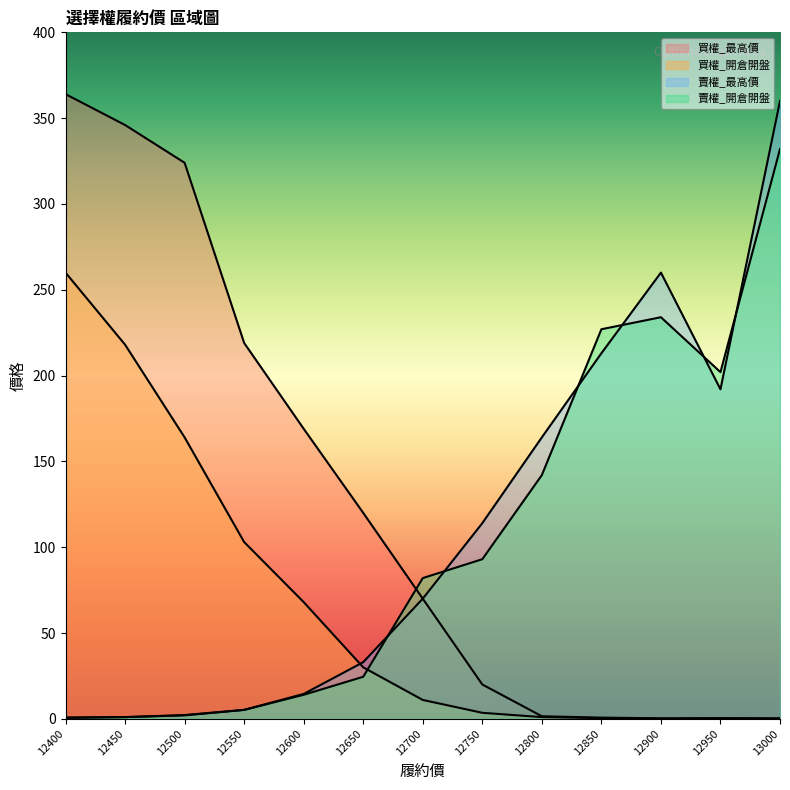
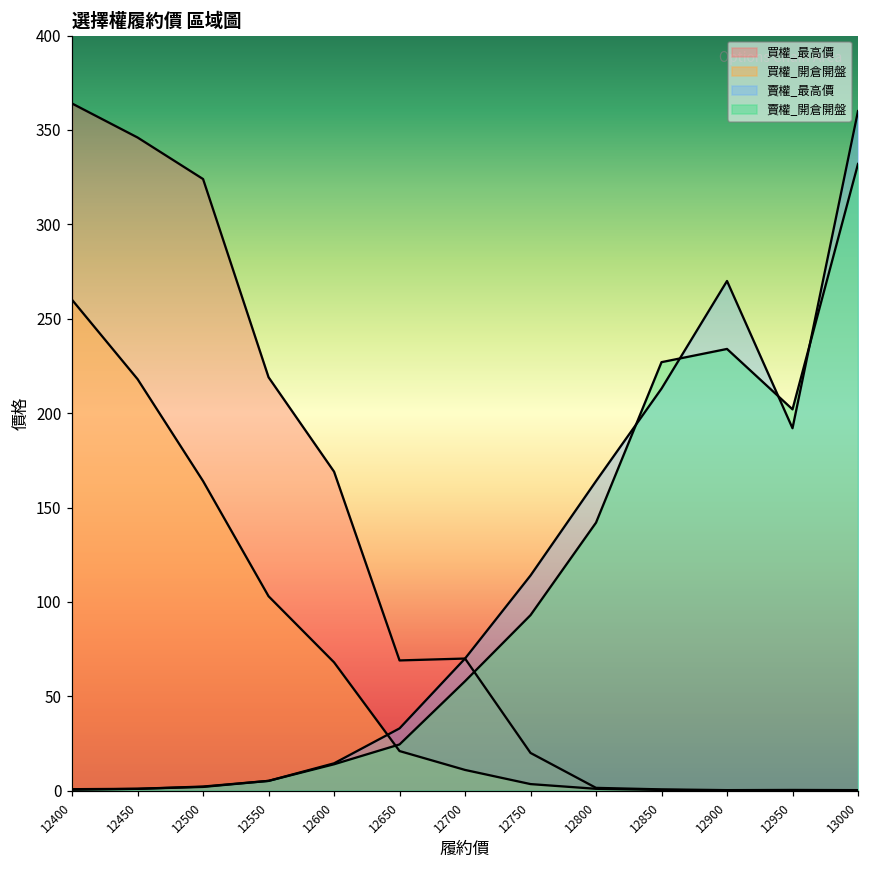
  {
    "買權_最高價": {
      "12400": 364,
      "12450": 346,
      "12500": 324,
      "12550": 219,
      "12600": 169,
-     "12650": 120,
+     "12650": 69,
      "12750": 20
    },
    "買權_開倉開盤": {
      "12400": 260,
      "12450": 218,
      "12500": 164,
      "12550": 103,
      "12600": 68,
-     "12650": 30,
+     "12650": 21,
      "12700": 11,
      "12750": 4
    },
    "賣權_最高價": {
      "12650": 33,
      "12750": 114,
      "12800": 164,
      "12850": 213,
-     "12900": 260,
+     "12900": 270,
      "12950": 192,
      "13000": 360
    },
    "賣權_開倉開盤": {
      "12650": 25,
-     "12700": 82,
+     "12700": 58,
      "12750": 93,
      "12800": 142,
      "12850": 227,
      "12900": 234,
      "12950": 202,
      "13000": 332
    }
  }
